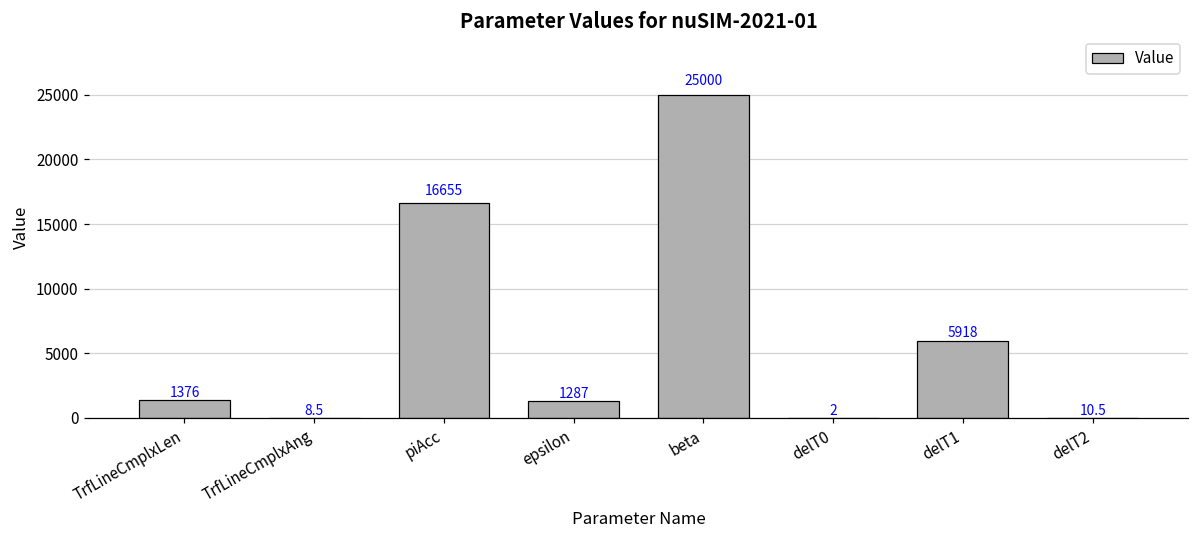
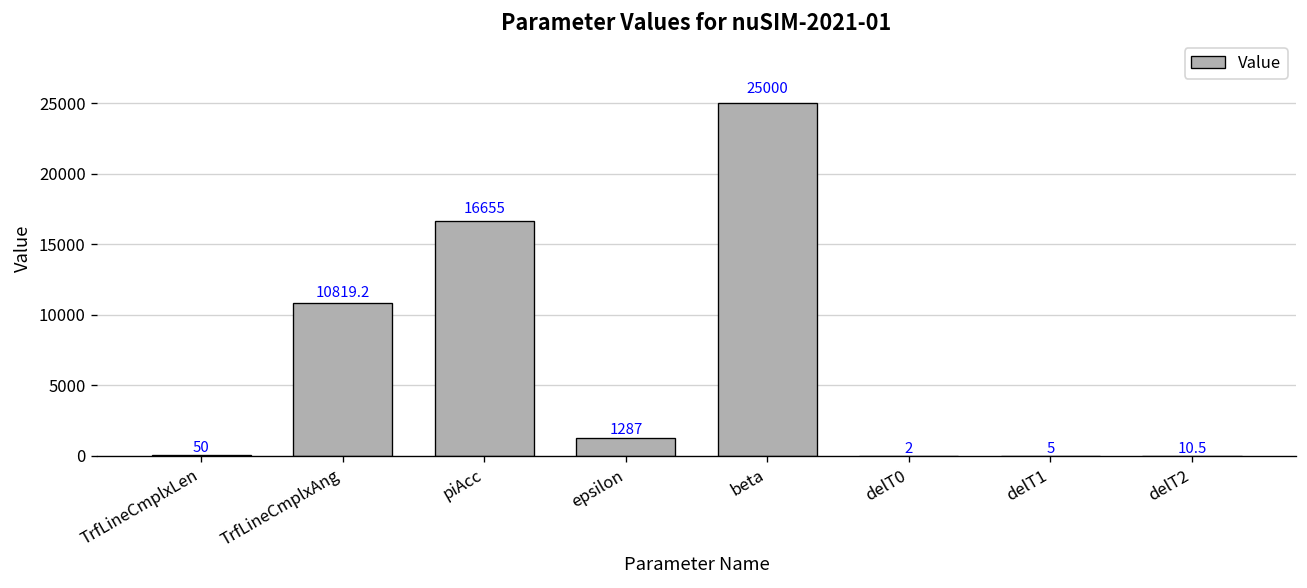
  {
-   "TrfLineCmplxLen": 1376,
-   "TrfLineCmplxAng": 8.5,
+   "TrfLineCmplxLen": 50,
+   "TrfLineCmplxAng": 10819.2,
    "piAcc": 16655,
    "epsilon": 1287,
    "beta": 25000,
    "delT0": 2,
-   "delT1": 5918,
+   "delT1": 5,
    "delT2": 10.5
  }
